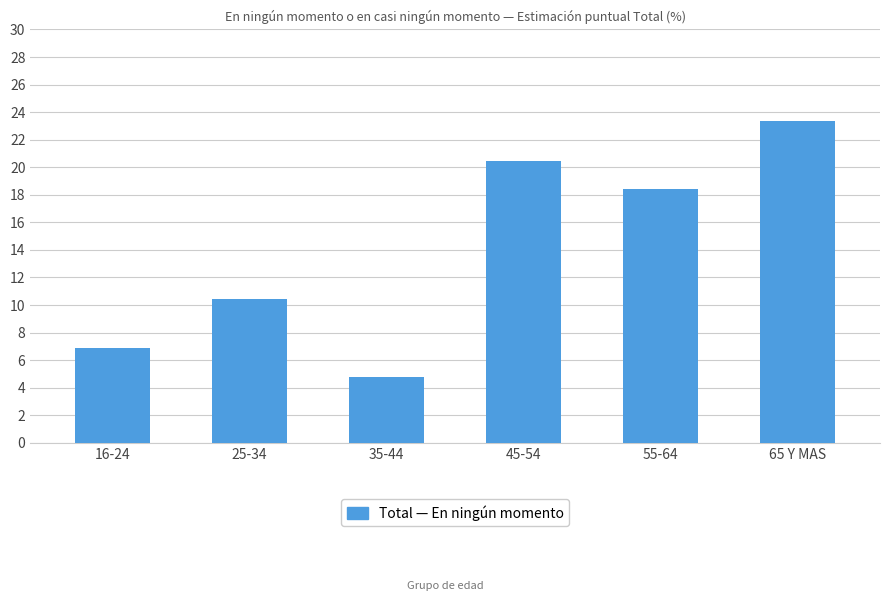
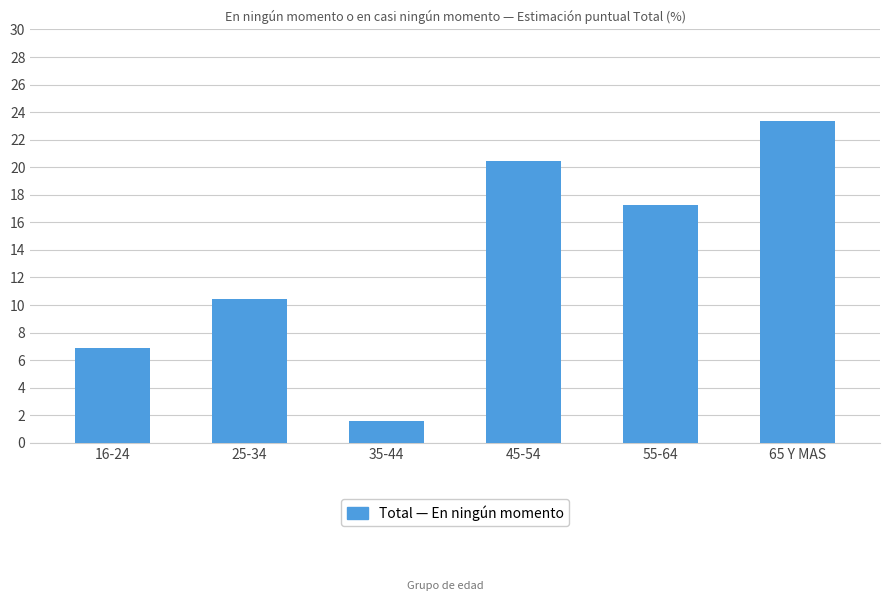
  {
    "16-24": 6.9,
    "25-34": 10.4,
-   "35-44": 4.8,
+   "35-44": 1.6,
    "45-54": 20.5,
-   "55-64": 18.5,
+   "55-64": 17.2,
    "65 Y MAS": 23.4
  }
